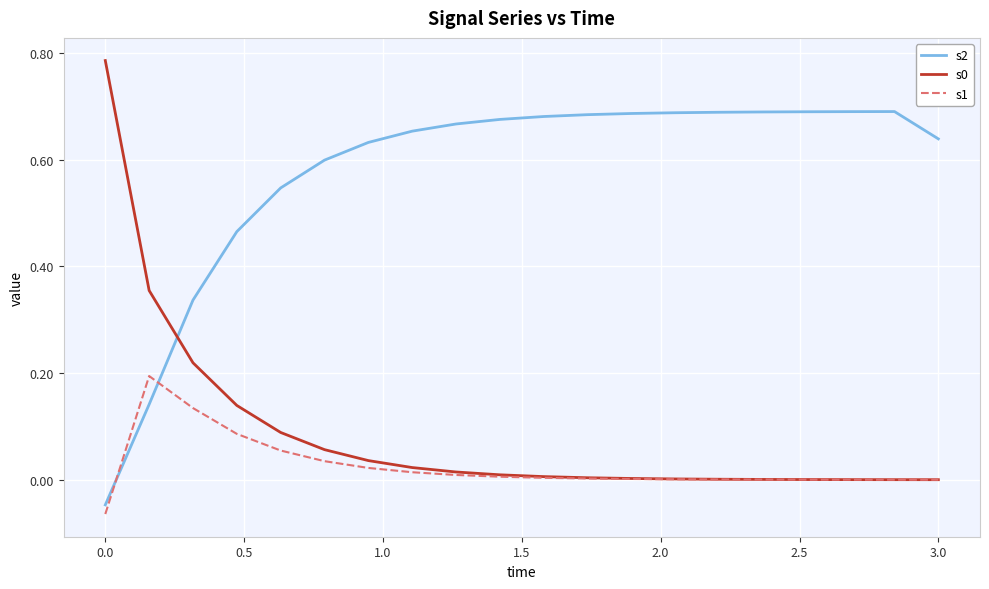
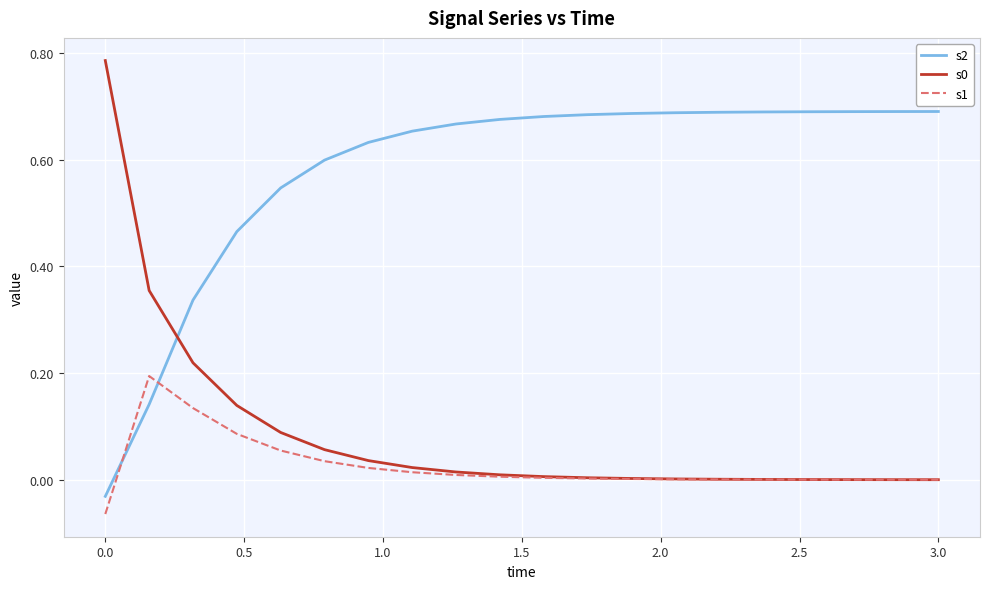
  {
    "s2": {
-     "0.0": -0.05,
-     "3.0": 0.64
+     "0.0": -0.03,
+     "3.0": 0.69
    },
    "s0": {
      "0.0": 0.79
    },
    "s1": {
      "0.0": -0.06
    }
  }
